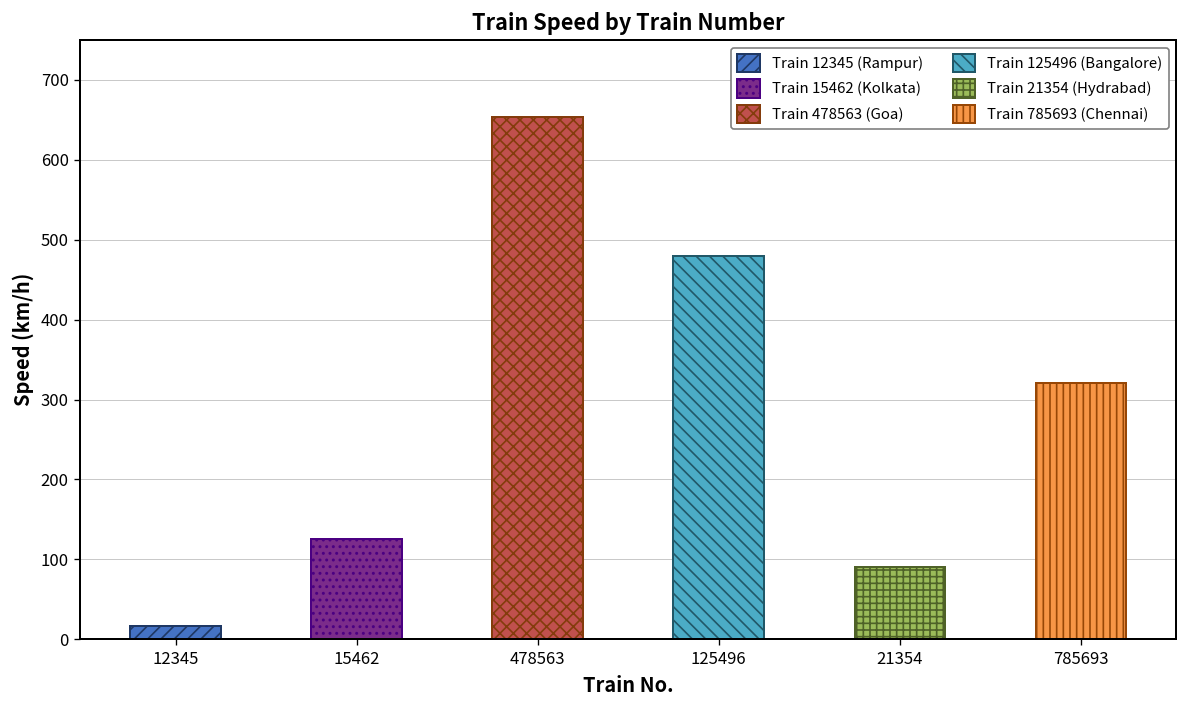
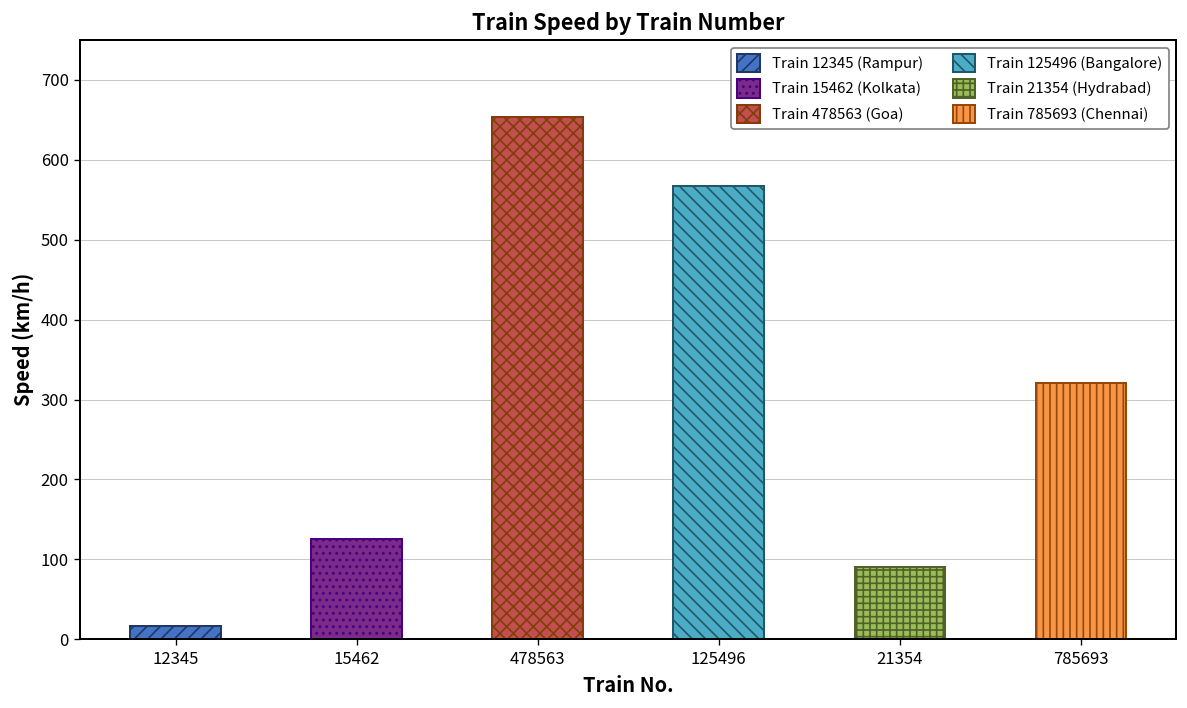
  {
    "12345": 20,
    "15462": 130,
    "478563": 650,
-   "125496": 480,
+   "125496": 570,
    "21354": 90,
    "785693": 320
  }
